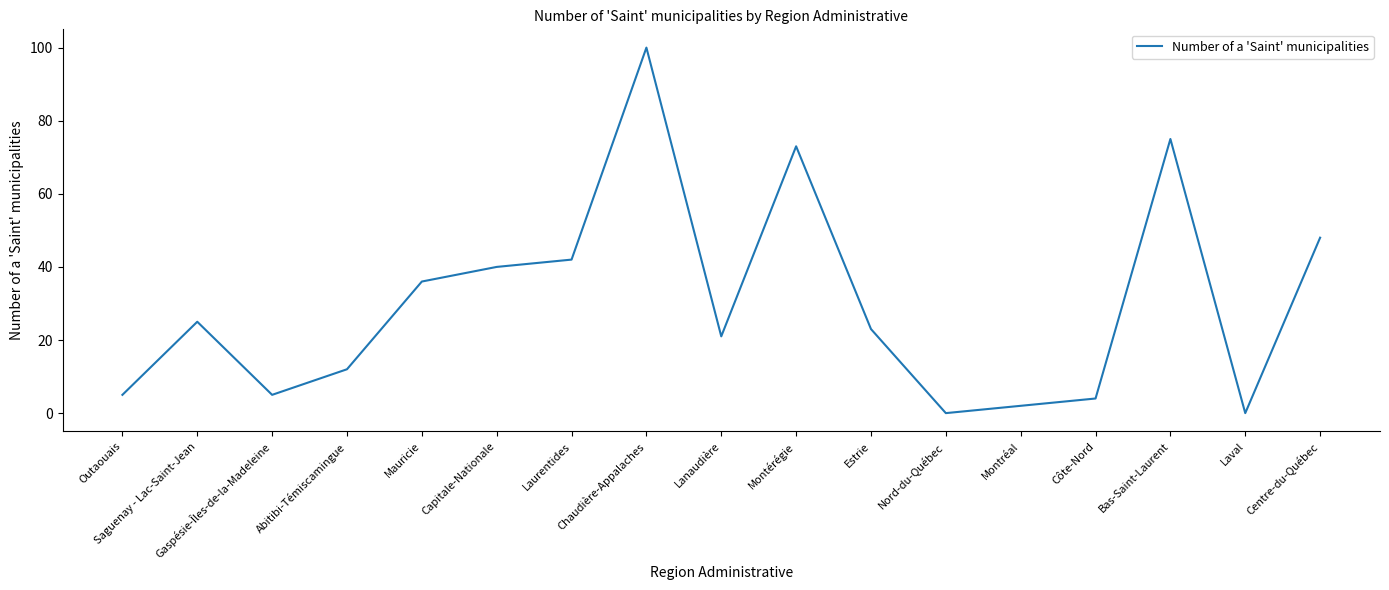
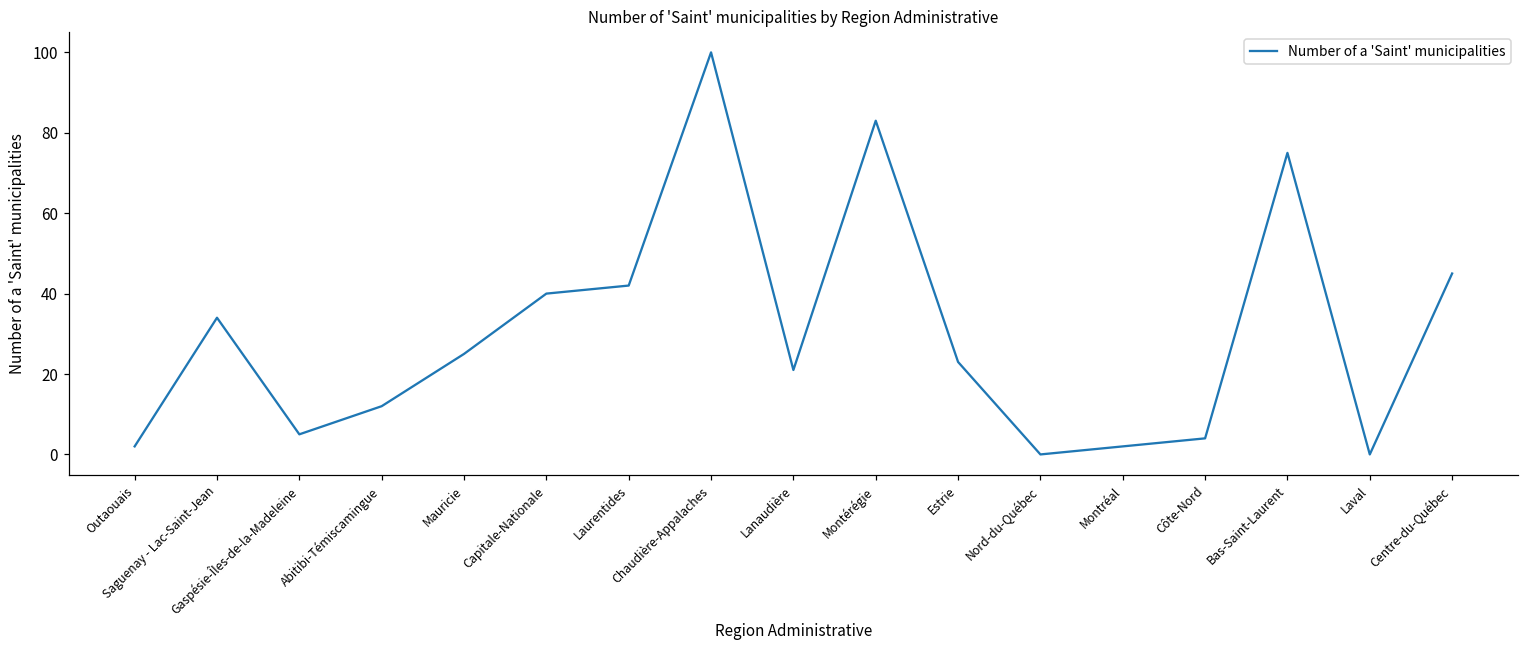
  {
-   "Outaouais": 5,
-   "Saguenay - Lac-Saint-Jean": 25,
+   "Outaouais": 2,
+   "Saguenay - Lac-Saint-Jean": 34,
    "Gaspésie-Îles-de-la-Madeleine": 5,
    "Abitibi-Témiscamingue": 12,
-   "Mauricie": 36,
+   "Mauricie": 25,
    "Capitale-Nationale": 40,
    "Laurentides": 42,
    "Chaudière-Appalaches": 100,
    "Lanaudière": 21,
-   "Montérégie": 73,
+   "Montérégie": 83,
    "Estrie": 23,
    "Nord-du-Québec": 0,
    "Montréal": 2,
    "Côte-Nord": 4,
    "Bas-Saint-Laurent": 75,
    "Laval": 0,
-   "Centre-du-Québec": 48
+   "Centre-du-Québec": 45
  }
